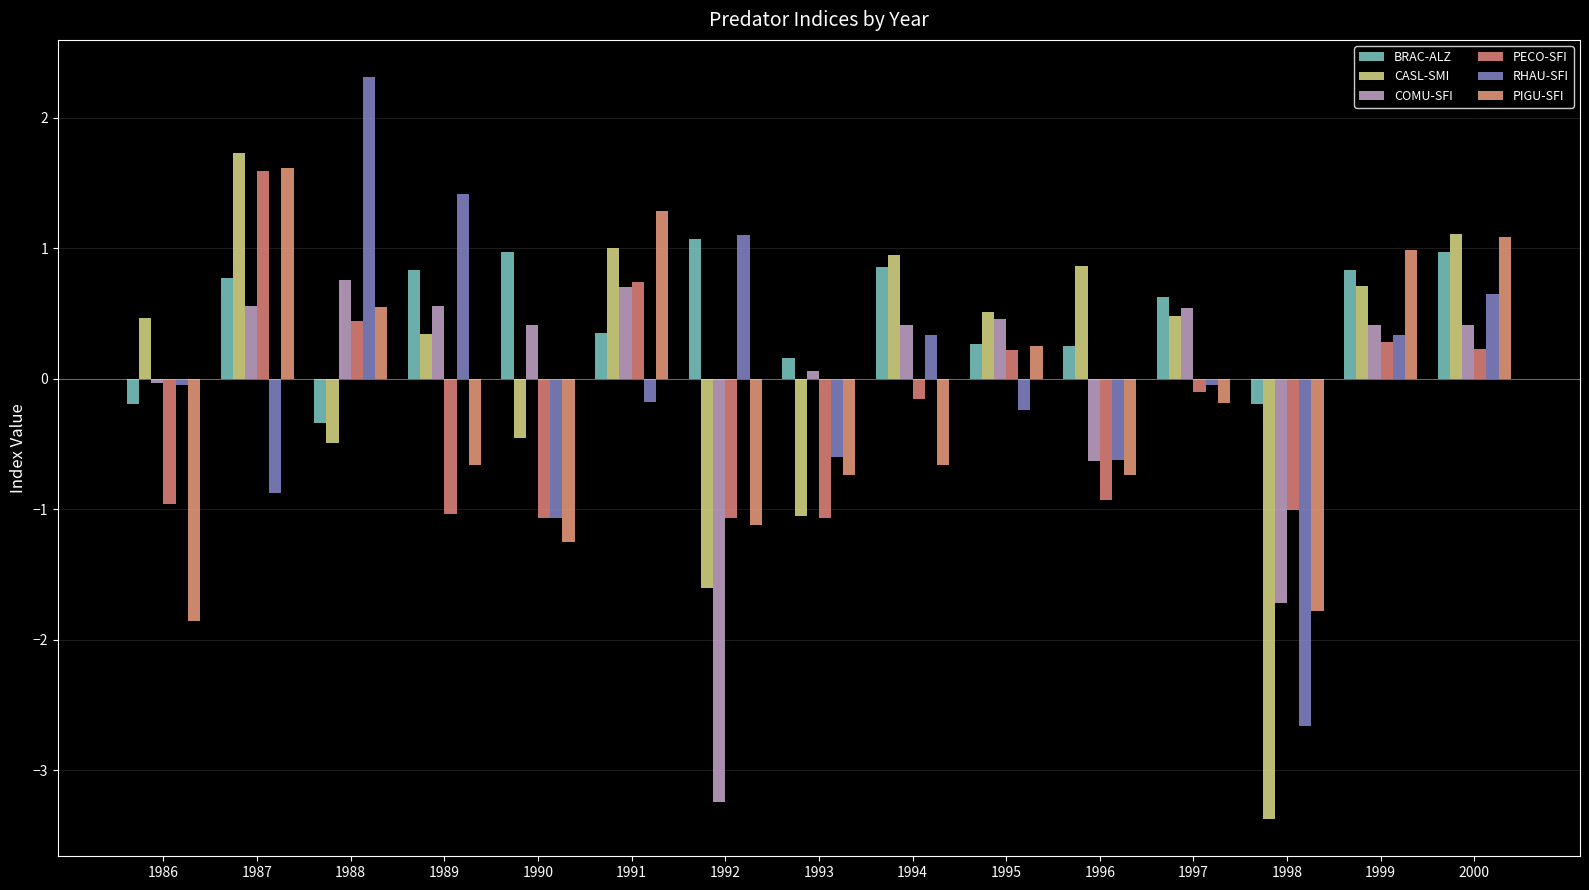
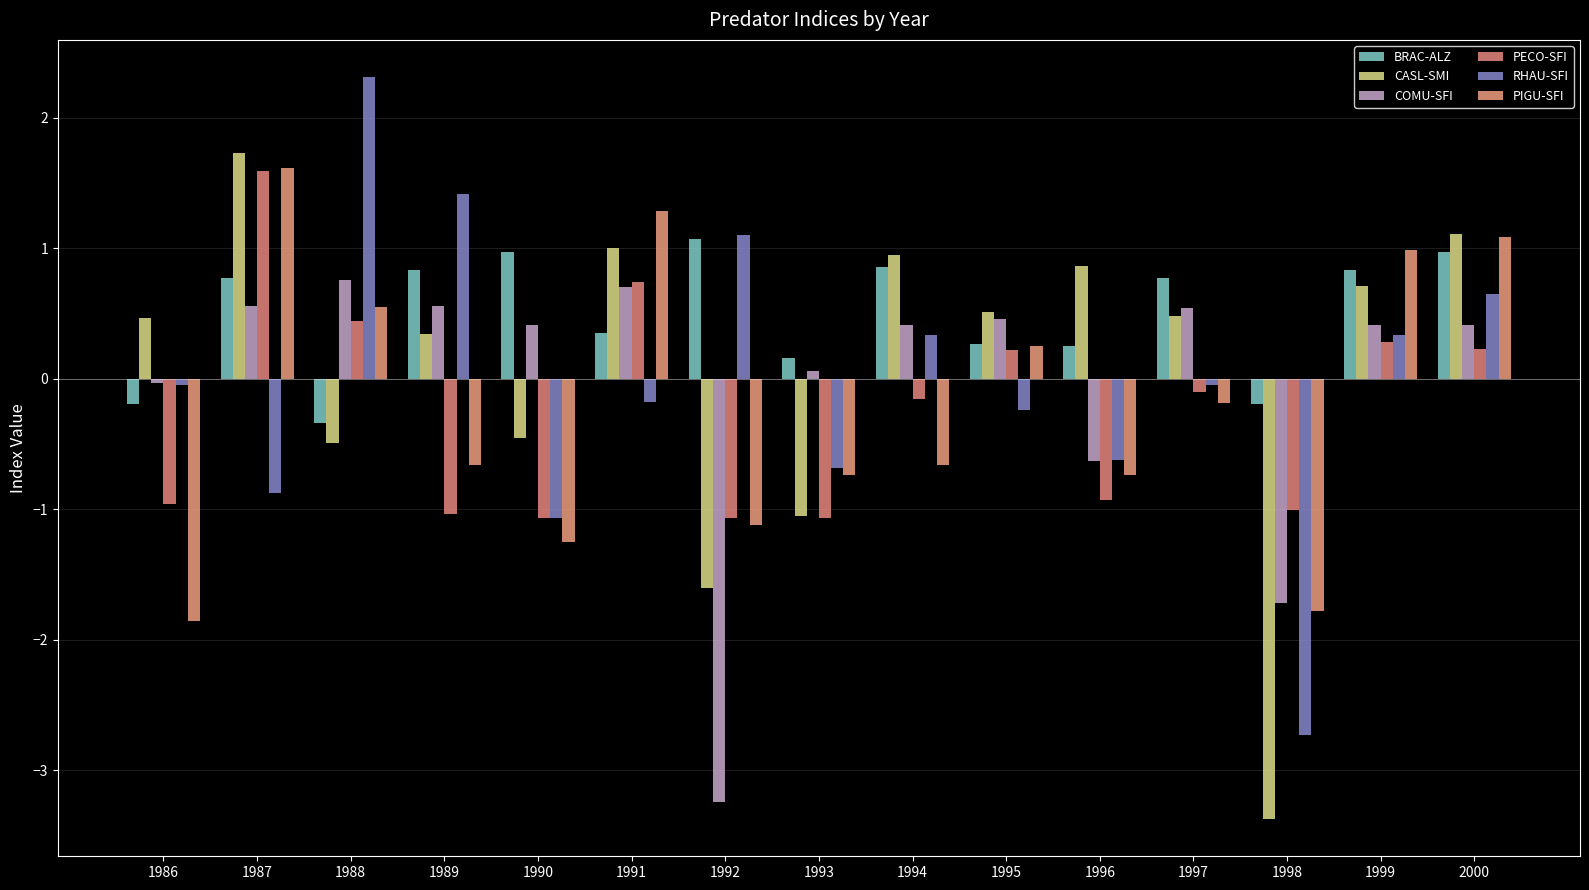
  {
    "BRAC-ALZ": {
      "1986": -0.19,
      "1987": 0.78,
      "1988": -0.34,
      "1989": 0.83,
      "1990": 0.97,
      "1991": 0.35,
      "1992": 1.07,
      "1993": 0.16,
      "1994": 0.86,
      "1995": 0.27,
      "1996": 0.26,
-     "1997": 0.63,
+     "1997": 0.78,
      "1998": -0.19,
      "1999": 0.83,
      "2000": 0.97
    },
    "CASL-SMI": {
      "1986": 0.46,
      "1987": 1.73,
      "1988": -0.49,
      "1989": 0.35,
      "1990": -0.45,
      "1991": 1.00,
      "1992": -1.60,
      "1993": -1.05,
      "1994": 0.95,
      "1995": 0.51,
      "1996": 0.86,
      "1997": 0.48,
      "1998": -3.37,
      "1999": 0.71,
      "2000": 1.11
    },
    "COMU-SFI": {
      "1986": -0.03,
      "1987": 0.56,
      "1988": 0.76,
      "1989": 0.56,
      "1990": 0.41,
      "1991": 0.71,
      "1992": -3.24,
      "1993": 0.06,
      "1994": 0.41,
      "1995": 0.46,
      "1996": -0.63,
      "1997": 0.54,
      "1998": -1.71,
      "1999": 0.41,
      "2000": 0.41
    },
    "RHAU-SFI": {
      "1986": -0.05,
      "1987": -0.88,
      "1988": 2.31,
      "1989": 1.42,
      "1990": -1.07,
      "1991": -0.18,
      "1992": 1.10,
-     "1993": -0.60,
+     "1993": -0.69,
      "1994": 0.34,
      "1995": -0.24,
      "1996": -0.62,
      "1997": -0.05,
-     "1998": -2.66,
+     "1998": -2.73,
      "1999": 0.34,
      "2000": 0.65
    }
  }
